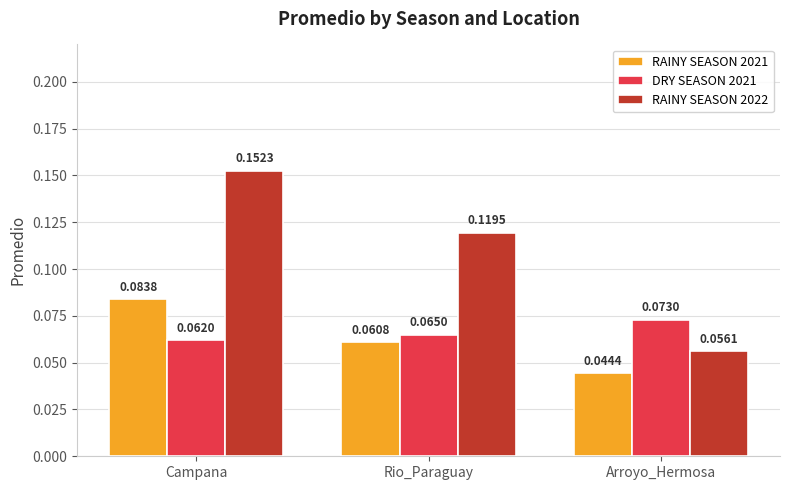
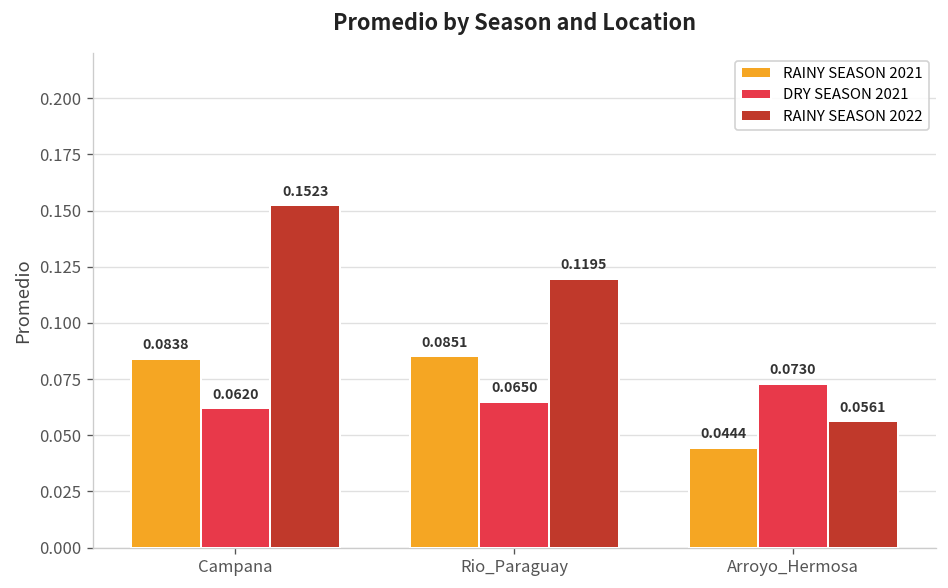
  {
    "RAINY SEASON 2021": {
      "Campana": 0.0838,
-     "Rio_Paraguay": 0.0608,
+     "Rio_Paraguay": 0.0851,
      "Arroyo_Hermosa": 0.0444
    }
  }
